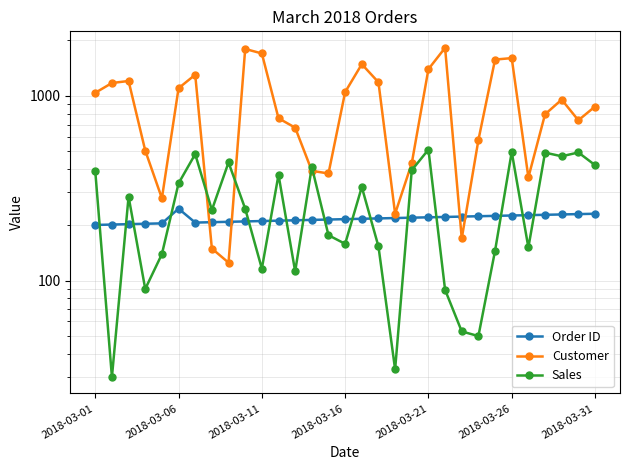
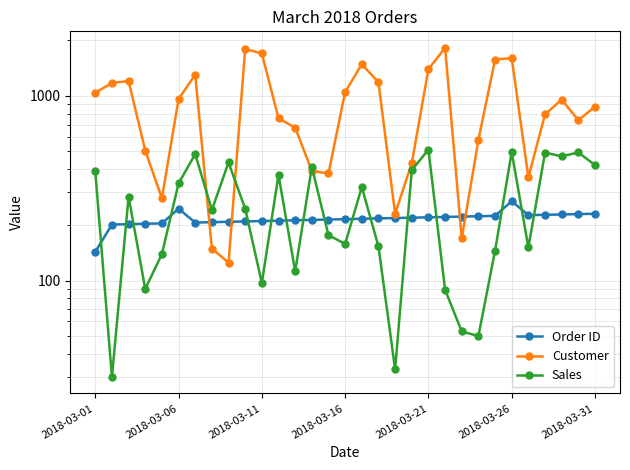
  {
    "Order ID": {
-     "2018-03-01": 200,
+     "2018-03-01": 140,
      "2018-03-06": 250,
      "2018-03-11": 210,
      "2018-03-16": 220,
      "2018-03-21": 220,
-     "2018-03-26": 230,
+     "2018-03-26": 270,
      "2018-03-31": 230
    },
    "Customer": {
      "2018-03-01": 1000,
-     "2018-03-06": 1100,
+     "2018-03-06": 1000,
      "2018-03-11": 1700,
      "2018-03-16": 1000,
      "2018-03-21": 1400,
      "2018-03-26": 1600,
      "2018-03-31": 900
    },
    "Sales": {
      "2018-03-01": 390,
      "2018-03-06": 340,
-     "2018-03-11": 120,
+     "2018-03-11": 100,
      "2018-03-16": 160,
      "2018-03-21": 510,
      "2018-03-26": 500,
      "2018-03-31": 420
    }
  }
